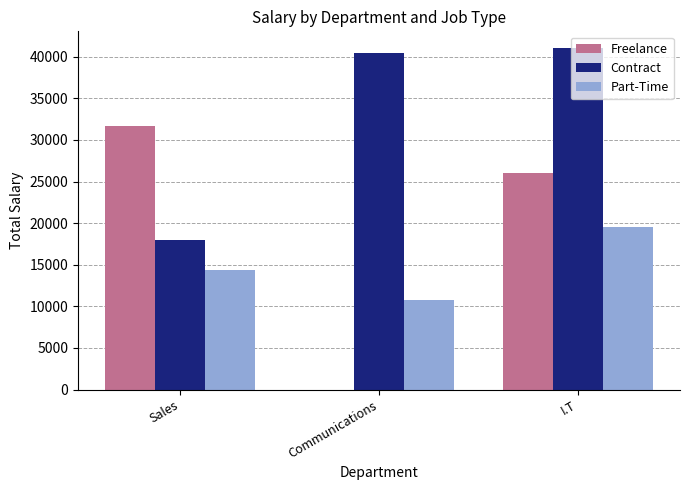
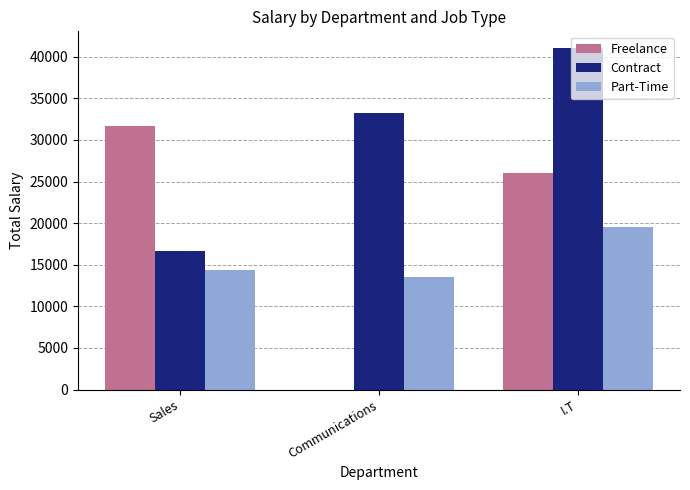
  {
    "Freelance": {
      "Sales": 32000,
      "Communications": 0,
      "I.T": 26000
    },
    "Contract": {
-     "Sales": 18000,
-     "Communications": 41000
+     "Sales": 17000,
+     "Communications": 33000
    },
    "Part-Time": {
      "Sales": 14000,
-     "Communications": 11000,
+     "Communications": 14000,
      "I.T": 20000
    }
  }
